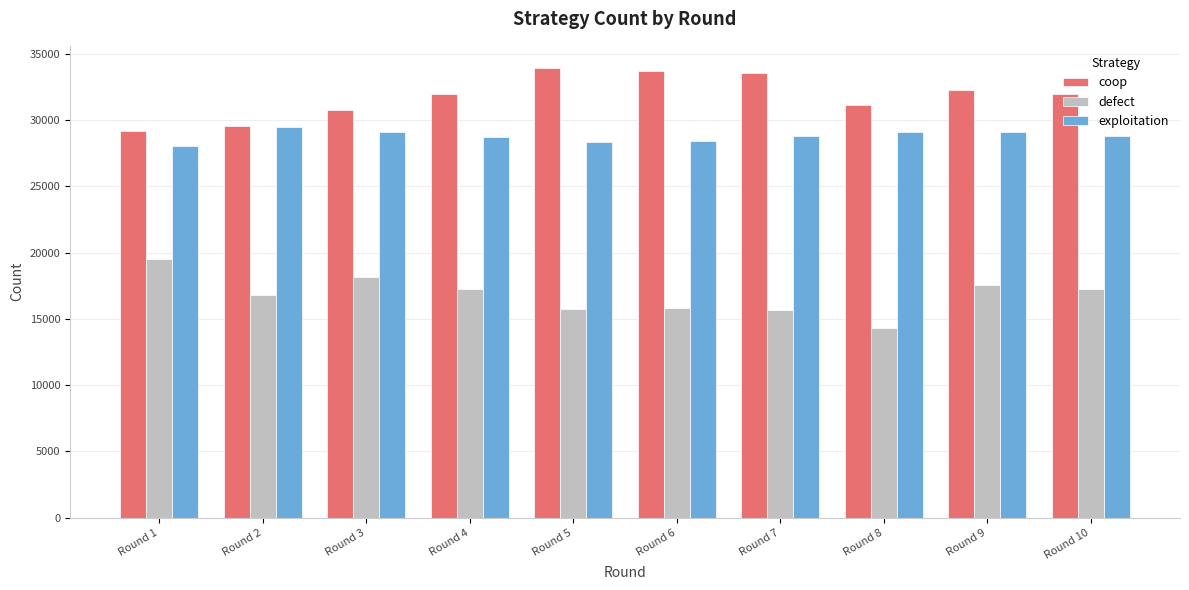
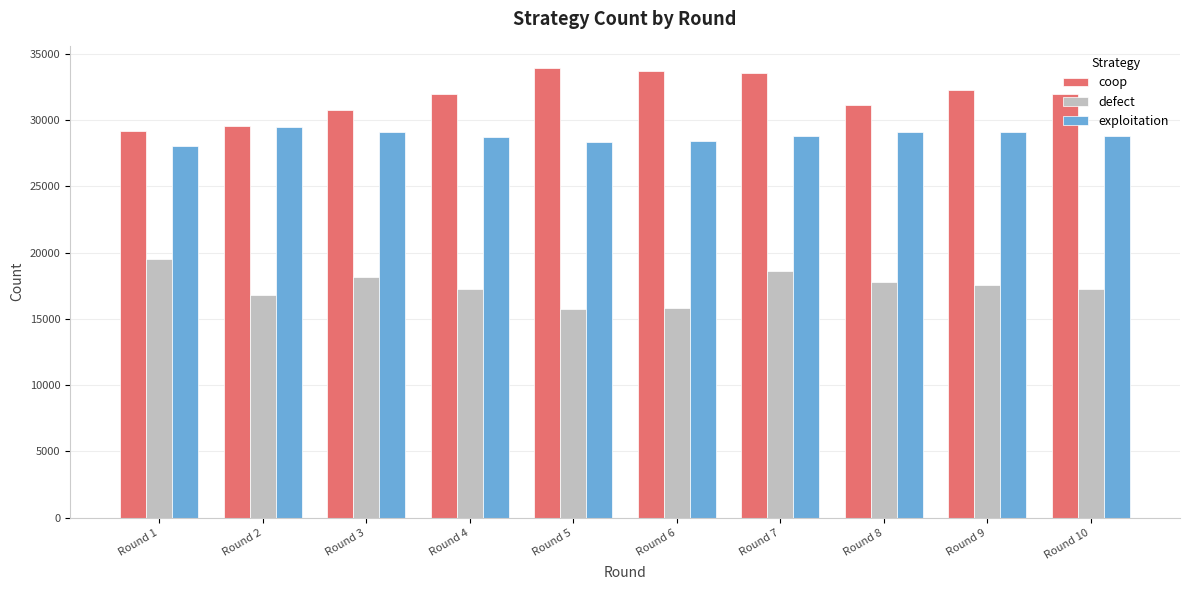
  {
    "coop": {
      "Round 1": 29100,
      "Round 2": 29500,
      "Round 3": 30700,
      "Round 4": 32000,
      "Round 5": 33900,
      "Round 6": 33700,
      "Round 7": 33600,
      "Round 8": 31200,
      "Round 9": 32300,
      "Round 10": 31900
    },
    "defect": {
      "Round 1": 19500,
      "Round 2": 16800,
      "Round 3": 18200,
      "Round 4": 17300,
      "Round 5": 15800,
      "Round 6": 15800,
-     "Round 7": 15700,
-     "Round 8": 14300,
+     "Round 7": 18600,
+     "Round 8": 17800,
      "Round 9": 17500,
      "Round 10": 17300
    },
    "exploitation": {
      "Round 1": 28100,
      "Round 2": 29500,
      "Round 3": 29100,
      "Round 4": 28700,
      "Round 5": 28300,
      "Round 6": 28500,
      "Round 7": 28800,
      "Round 8": 29100,
      "Round 9": 29100,
      "Round 10": 28800
    }
  }
